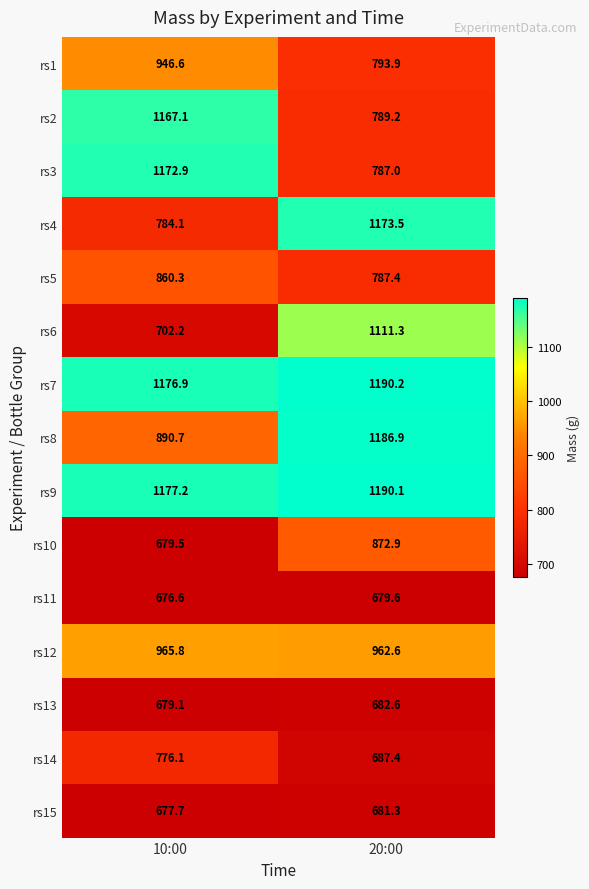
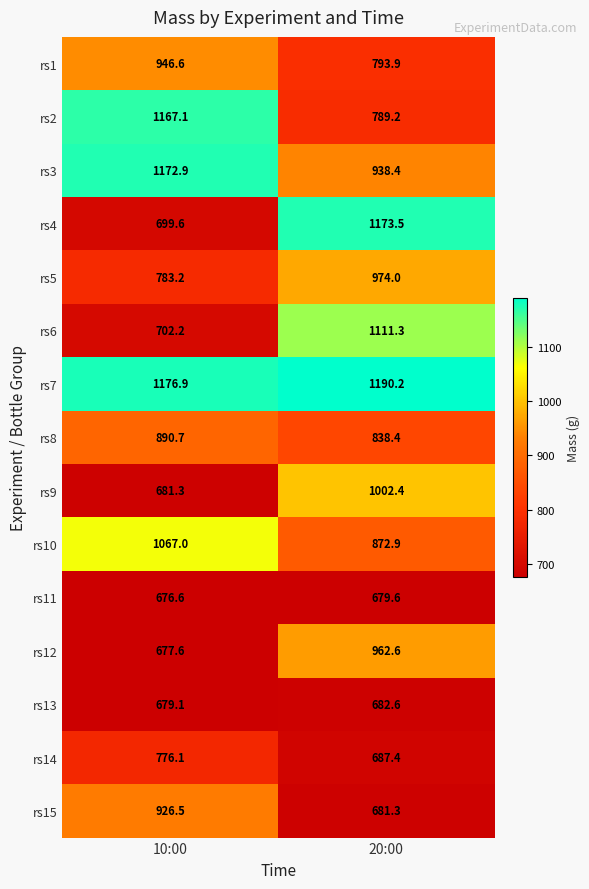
  {
    "rs1": {
      "10:00": 946.6,
      "20:00": 793.9
    },
    "rs2": {
      "10:00": 1167.1,
      "20:00": 789.2
    },
    "rs3": {
      "10:00": 1172.9,
-     "20:00": 787.0
+     "20:00": 938.4
    },
    "rs4": {
-     "10:00": 784.1,
+     "10:00": 699.6,
      "20:00": 1173.5
    },
    "rs5": {
-     "10:00": 860.3,
-     "20:00": 787.4
+     "10:00": 783.2,
+     "20:00": 974.0
    },
    "rs6": {
      "10:00": 702.2,
      "20:00": 1111.3
    },
    "rs7": {
      "10:00": 1176.9,
      "20:00": 1190.2
    },
    "rs8": {
      "10:00": 890.7,
-     "20:00": 1186.9
+     "20:00": 838.4
    },
    "rs9": {
-     "10:00": 1177.2,
-     "20:00": 1190.1
+     "10:00": 681.3,
+     "20:00": 1002.4
    },
    "rs10": {
-     "10:00": 679.5,
+     "10:00": 1067.0,
      "20:00": 872.9
    },
    "rs11": {
      "10:00": 676.6,
      "20:00": 679.6
    },
    "rs12": {
-     "10:00": 965.8,
+     "10:00": 677.6,
      "20:00": 962.6
    },
    "rs13": {
      "10:00": 679.1,
      "20:00": 682.6
    },
    "rs14": {
      "10:00": 776.1,
      "20:00": 687.4
    },
    "rs15": {
-     "10:00": 677.7,
+     "10:00": 926.5,
      "20:00": 681.3
    }
  }
